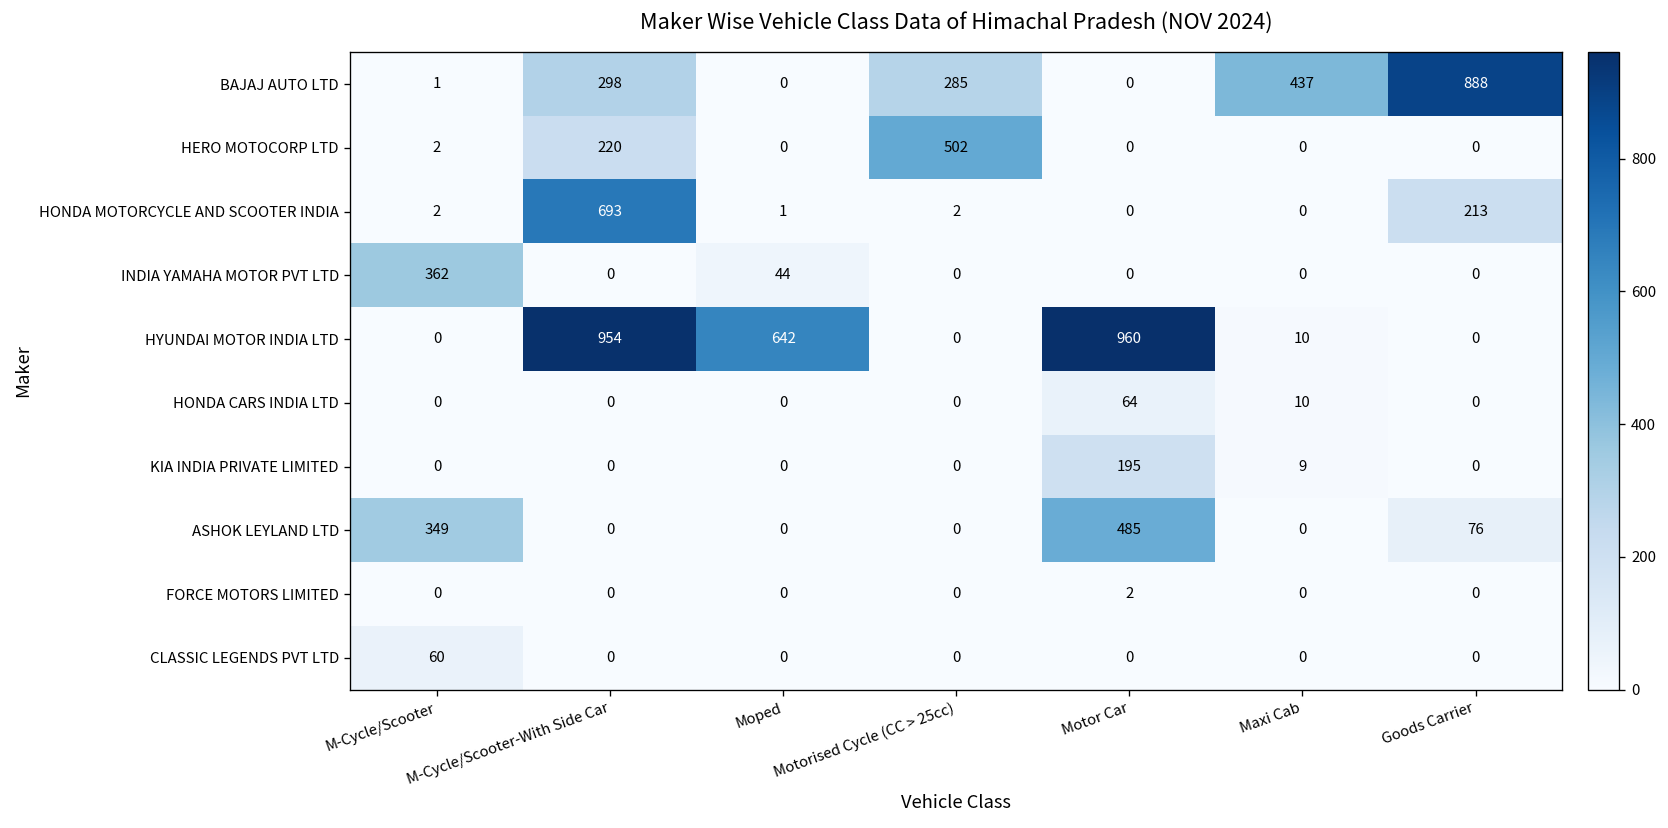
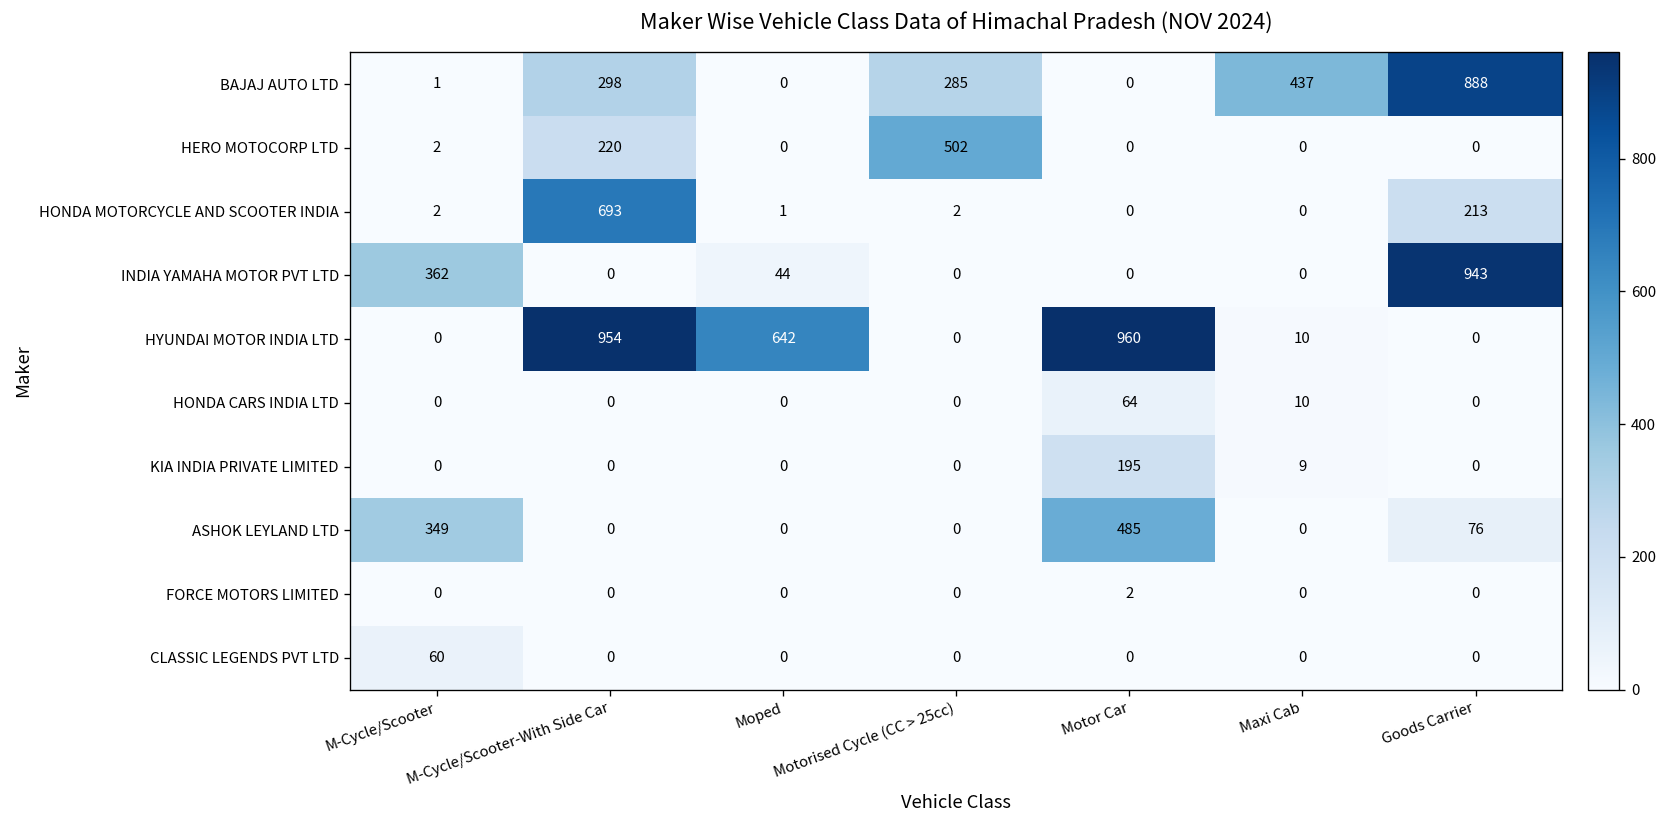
  {
    "BAJAJ AUTO LTD": {
      "M-Cycle/Scooter": 1,
      "M-Cycle/Scooter-With Side Car": 298,
      "Moped": 0,
      "Motorised Cycle (CC > 25cc)": 285,
      "Motor Car": 0,
      "Maxi Cab": 437,
      "Goods Carrier": 888
    },
    "HERO MOTOCORP LTD": {
      "M-Cycle/Scooter": 2,
      "M-Cycle/Scooter-With Side Car": 220,
      "Moped": 0,
      "Motorised Cycle (CC > 25cc)": 502,
      "Motor Car": 0,
      "Maxi Cab": 0,
      "Goods Carrier": 0
    },
    "HONDA MOTORCYCLE AND SCOOTER INDIA": {
      "M-Cycle/Scooter": 2,
      "M-Cycle/Scooter-With Side Car": 693,
      "Moped": 1,
      "Motorised Cycle (CC > 25cc)": 2,
      "Motor Car": 0,
      "Maxi Cab": 0,
      "Goods Carrier": 213
    },
    "INDIA YAMAHA MOTOR PVT LTD": {
      "M-Cycle/Scooter": 362,
      "M-Cycle/Scooter-With Side Car": 0,
      "Moped": 44,
      "Motorised Cycle (CC > 25cc)": 0,
      "Motor Car": 0,
      "Maxi Cab": 0,
-     "Goods Carrier": 0
+     "Goods Carrier": 943
    },
    "HYUNDAI MOTOR INDIA LTD": {
      "M-Cycle/Scooter": 0,
      "M-Cycle/Scooter-With Side Car": 954,
      "Moped": 642,
      "Motorised Cycle (CC > 25cc)": 0,
      "Motor Car": 960,
      "Maxi Cab": 10,
      "Goods Carrier": 0
    },
    "HONDA CARS INDIA LTD": {
      "M-Cycle/Scooter": 0,
      "M-Cycle/Scooter-With Side Car": 0,
      "Moped": 0,
      "Motorised Cycle (CC > 25cc)": 0,
      "Motor Car": 64,
      "Maxi Cab": 10,
      "Goods Carrier": 0
    },
    "KIA INDIA PRIVATE LIMITED": {
      "M-Cycle/Scooter": 0,
      "M-Cycle/Scooter-With Side Car": 0,
      "Moped": 0,
      "Motorised Cycle (CC > 25cc)": 0,
      "Motor Car": 195,
      "Maxi Cab": 9,
      "Goods Carrier": 0
    },
    "ASHOK LEYLAND LTD": {
      "M-Cycle/Scooter": 349,
      "M-Cycle/Scooter-With Side Car": 0,
      "Moped": 0,
      "Motorised Cycle (CC > 25cc)": 0,
      "Motor Car": 485,
      "Maxi Cab": 0,
      "Goods Carrier": 76
    },
    "FORCE MOTORS LIMITED": {
      "M-Cycle/Scooter": 0,
      "M-Cycle/Scooter-With Side Car": 0,
      "Moped": 0,
      "Motorised Cycle (CC > 25cc)": 0,
      "Motor Car": 2,
      "Maxi Cab": 0,
      "Goods Carrier": 0
    },
    "CLASSIC LEGENDS PVT LTD": {
      "M-Cycle/Scooter": 60,
      "M-Cycle/Scooter-With Side Car": 0,
      "Moped": 0,
      "Motorised Cycle (CC > 25cc)": 0,
      "Motor Car": 0,
      "Maxi Cab": 0,
      "Goods Carrier": 0
    }
  }
